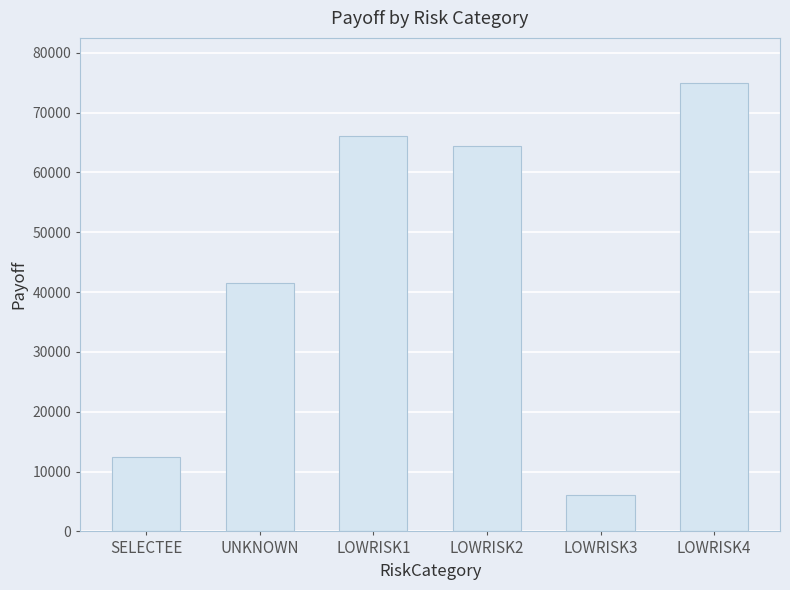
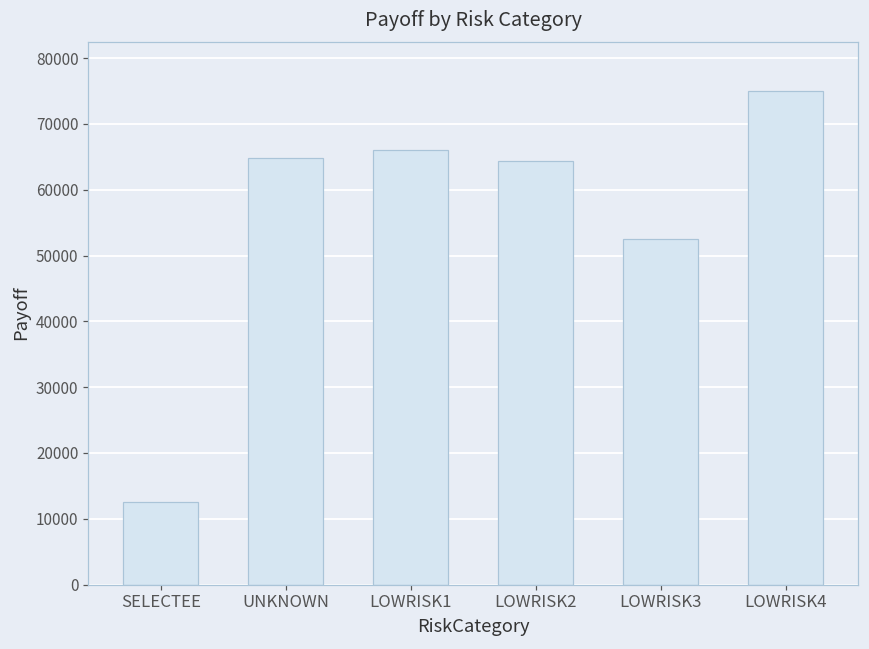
  {
    "SELECTEE": 13000,
-   "UNKNOWN": 41000,
+   "UNKNOWN": 65000,
    "LOWRISK1": 66000,
    "LOWRISK2": 64000,
-   "LOWRISK3": 6000,
+   "LOWRISK3": 52000,
    "LOWRISK4": 75000
  }
